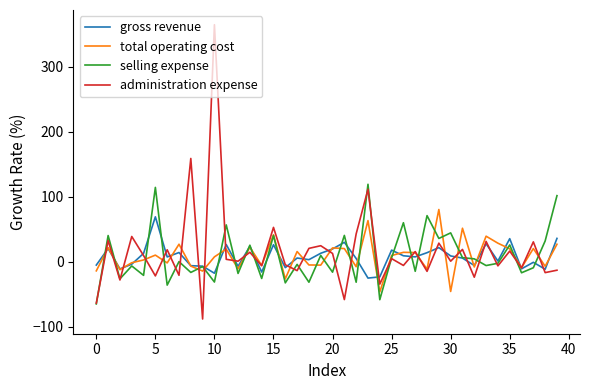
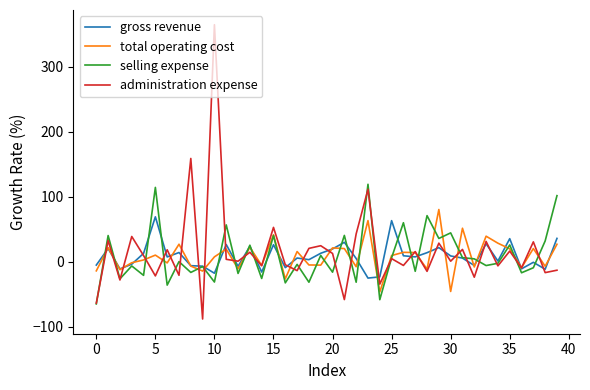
  {
    "gross revenue": {
      "0": 0,
      "5": 70,
      "10": -20,
      "15": 30,
-     "25": 20,
+     "25": 60,
      "30": 10,
      "35": 40
    },
    "total operating cost": {
      "0": -10,
      "5": 10,
      "10": 10,
      "30": -50
    },
    "selling expense": {
      "5": 110,
      "10": -30,
      "20": -20,
      "30": 40,
      "35": 30
    },
    "administration expense": {
      "5": -20,
      "15": 50,
      "20": 10,
      "30": 0
    }
  }
